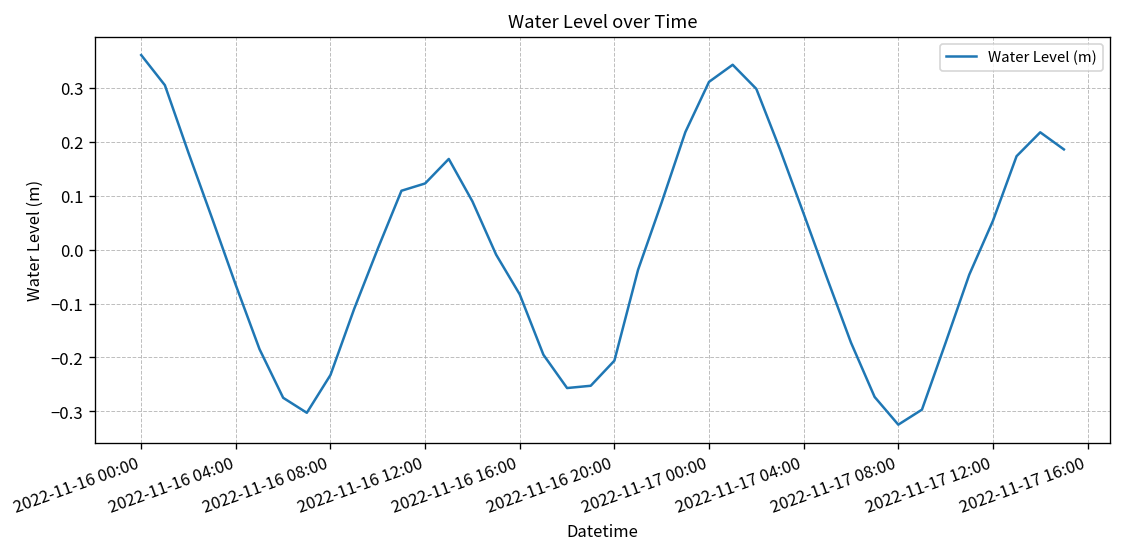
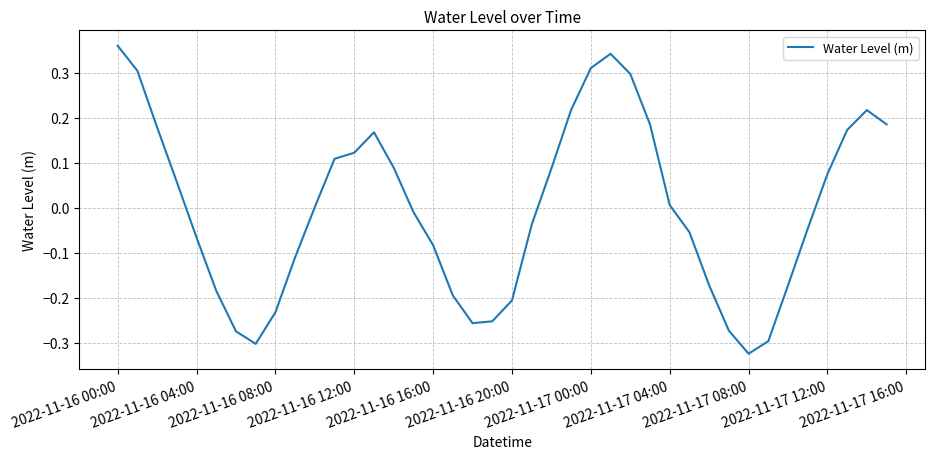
  {
    "2022-11-16 00:00": 0.36,
    "2022-11-16 04:00": -0.07,
    "2022-11-16 08:00": -0.23,
    "2022-11-16 12:00": 0.12,
    "2022-11-16 16:00": -0.08,
    "2022-11-16 20:00": -0.21,
    "2022-11-17 00:00": 0.31,
-   "2022-11-17 04:00": 0.07,
+   "2022-11-17 04:00": 0.01,
    "2022-11-17 08:00": -0.32,
-   "2022-11-17 12:00": 0.05
+   "2022-11-17 12:00": 0.08
  }
